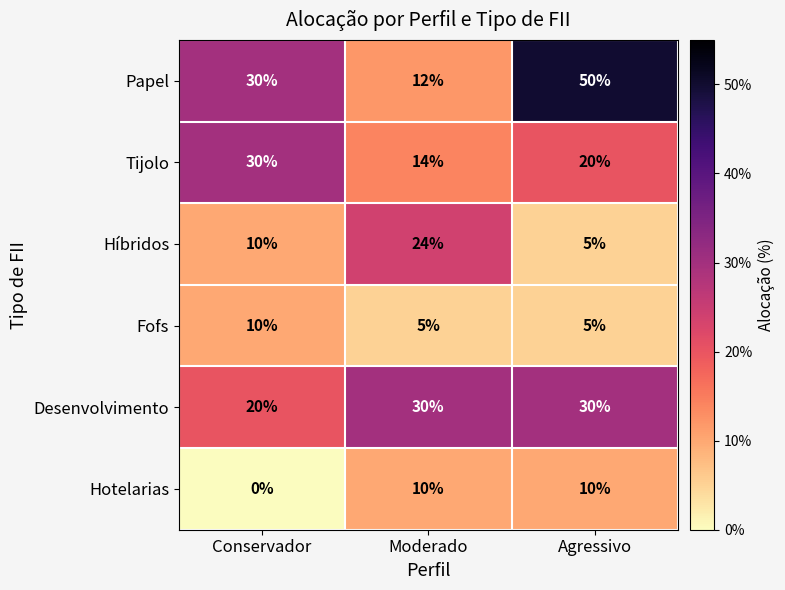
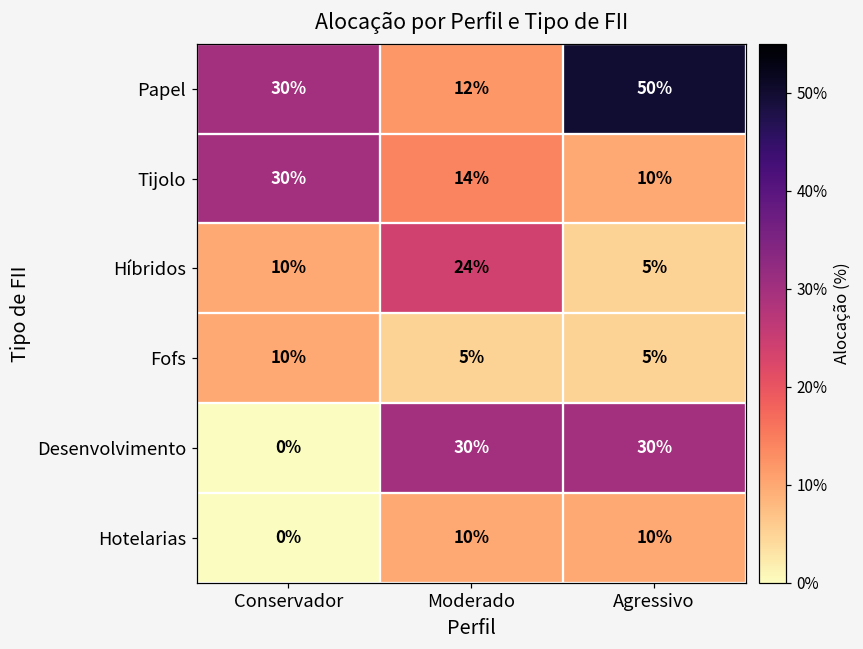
  {
    "Papel": {
      "Conservador": "30%",
      "Moderado": "12%",
      "Agressivo": "50%"
    },
    "Tijolo": {
      "Conservador": "30%",
      "Moderado": "14%",
-     "Agressivo": "20%"
+     "Agressivo": "10%"
    },
    "Híbridos": {
      "Conservador": "10%",
      "Moderado": "24%",
      "Agressivo": "5%"
    },
    "Fofs": {
      "Conservador": "10%",
      "Moderado": "5%",
      "Agressivo": "5%"
    },
    "Desenvolvimento": {
-     "Conservador": "20%",
+     "Conservador": "0%",
      "Moderado": "30%",
      "Agressivo": "30%"
    },
    "Hotelarias": {
      "Conservador": "0%",
      "Moderado": "10%",
      "Agressivo": "10%"
    }
  }
